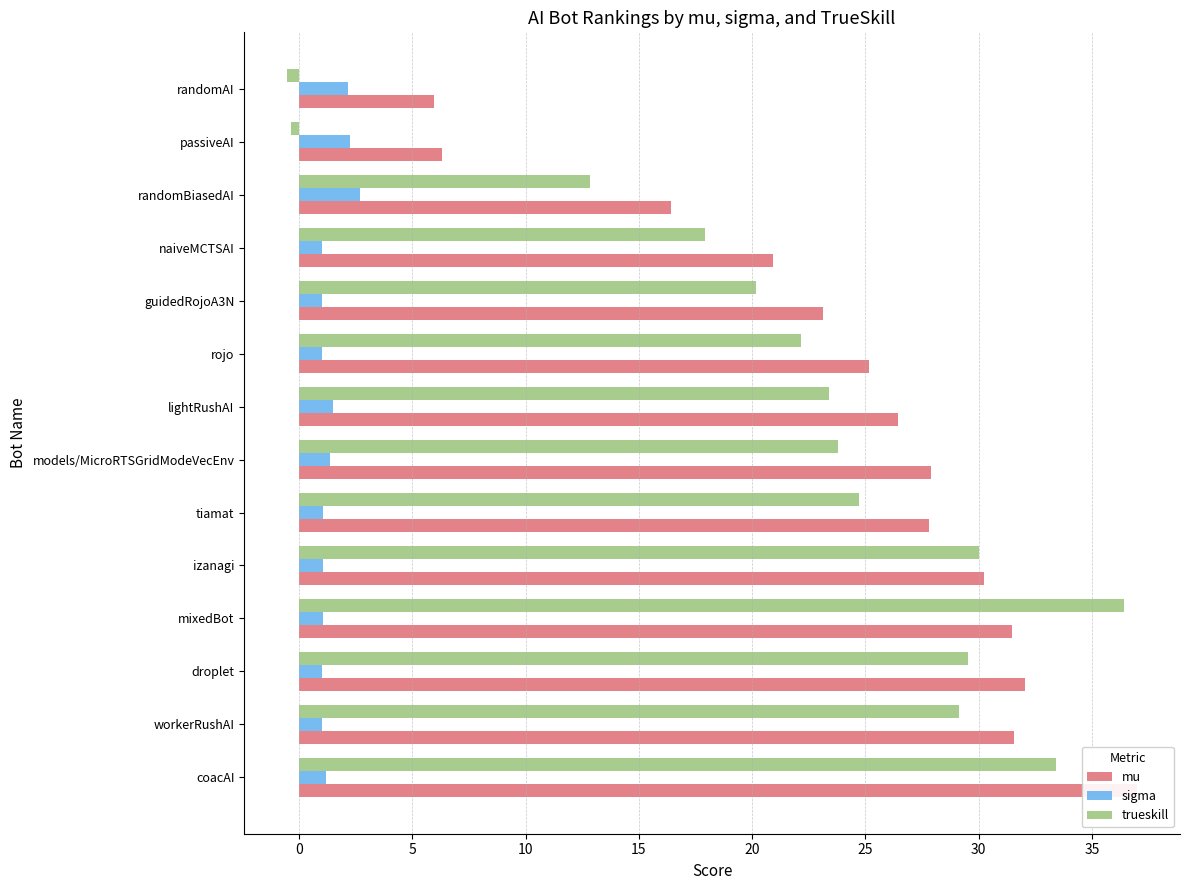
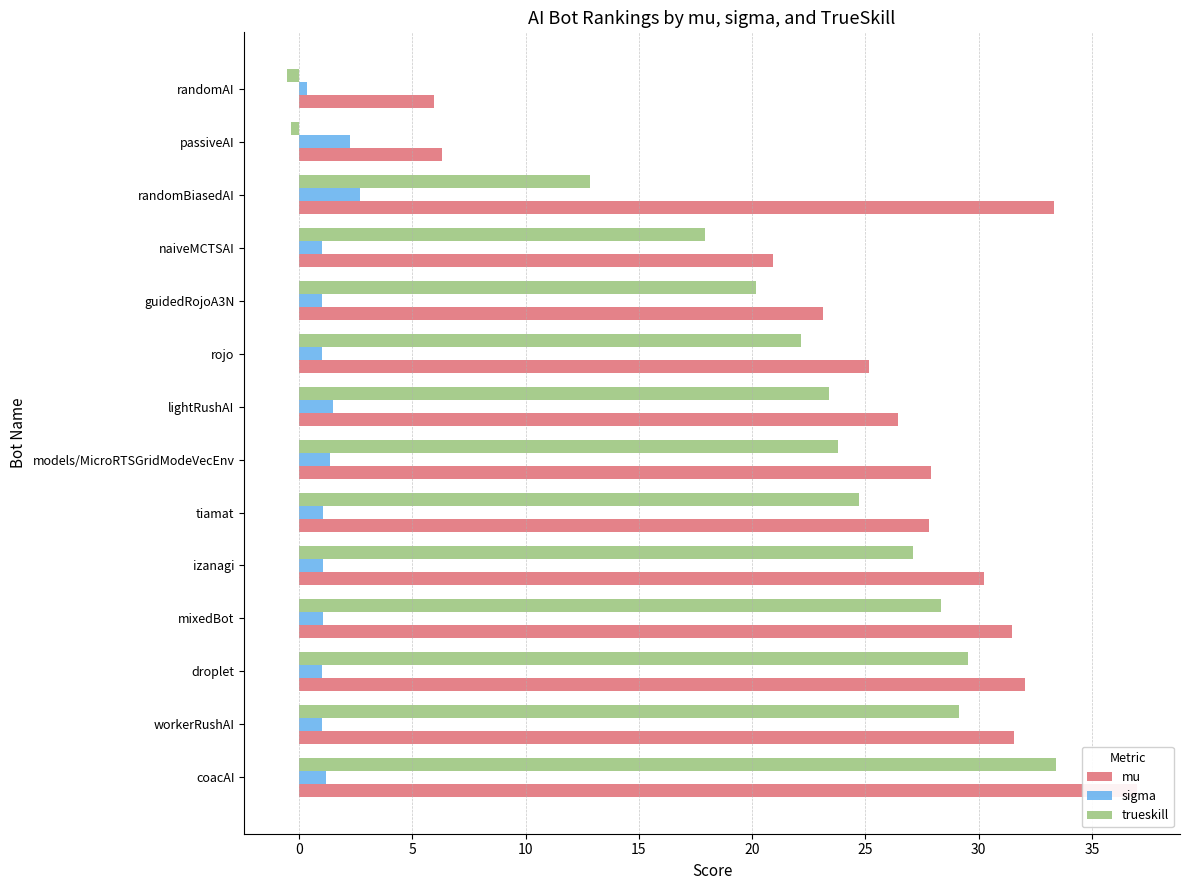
  {
    "mu": {
      "randomAI": 5.9,
      "passiveAI": 6.3,
-     "randomBiasedAI": 16.4,
+     "randomBiasedAI": 33.3,
      "naiveMCTSAI": 20.9,
      "guidedRojoA3N": 23.1,
      "rojo": 25.2,
      "lightRushAI": 26.4,
      "models/MicroRTSGridModeVecEnv": 27.9,
      "tiamat": 27.8,
      "izanagi": 30.3,
      "mixedBot": 31.5,
      "droplet": 32.0,
      "workerRushAI": 31.6
    },
    "sigma": {
-     "randomAI": 2.2,
+     "randomAI": 0.3,
      "passiveAI": 2.2,
      "randomBiasedAI": 2.7,
      "naiveMCTSAI": 1.0,
      "guidedRojoA3N": 1.0,
      "rojo": 1.0,
      "lightRushAI": 1.5,
      "models/MicroRTSGridModeVecEnv": 1.4,
      "tiamat": 1.0,
      "izanagi": 1.0,
      "mixedBot": 1.1,
      "droplet": 1.0,
      "workerRushAI": 1.0,
      "coacAI": 1.2
    },
    "trueskill": {
      "randomAI": -0.5,
      "passiveAI": -0.4,
      "randomBiasedAI": 12.8,
      "naiveMCTSAI": 17.9,
      "guidedRojoA3N": 20.2,
      "rojo": 22.2,
      "lightRushAI": 23.4,
      "models/MicroRTSGridModeVecEnv": 23.8,
      "tiamat": 24.7,
-     "izanagi": 30.0,
-     "mixedBot": 36.4,
+     "izanagi": 27.1,
+     "mixedBot": 28.3,
      "droplet": 29.5,
      "workerRushAI": 29.1,
      "coacAI": 33.4
    }
  }
